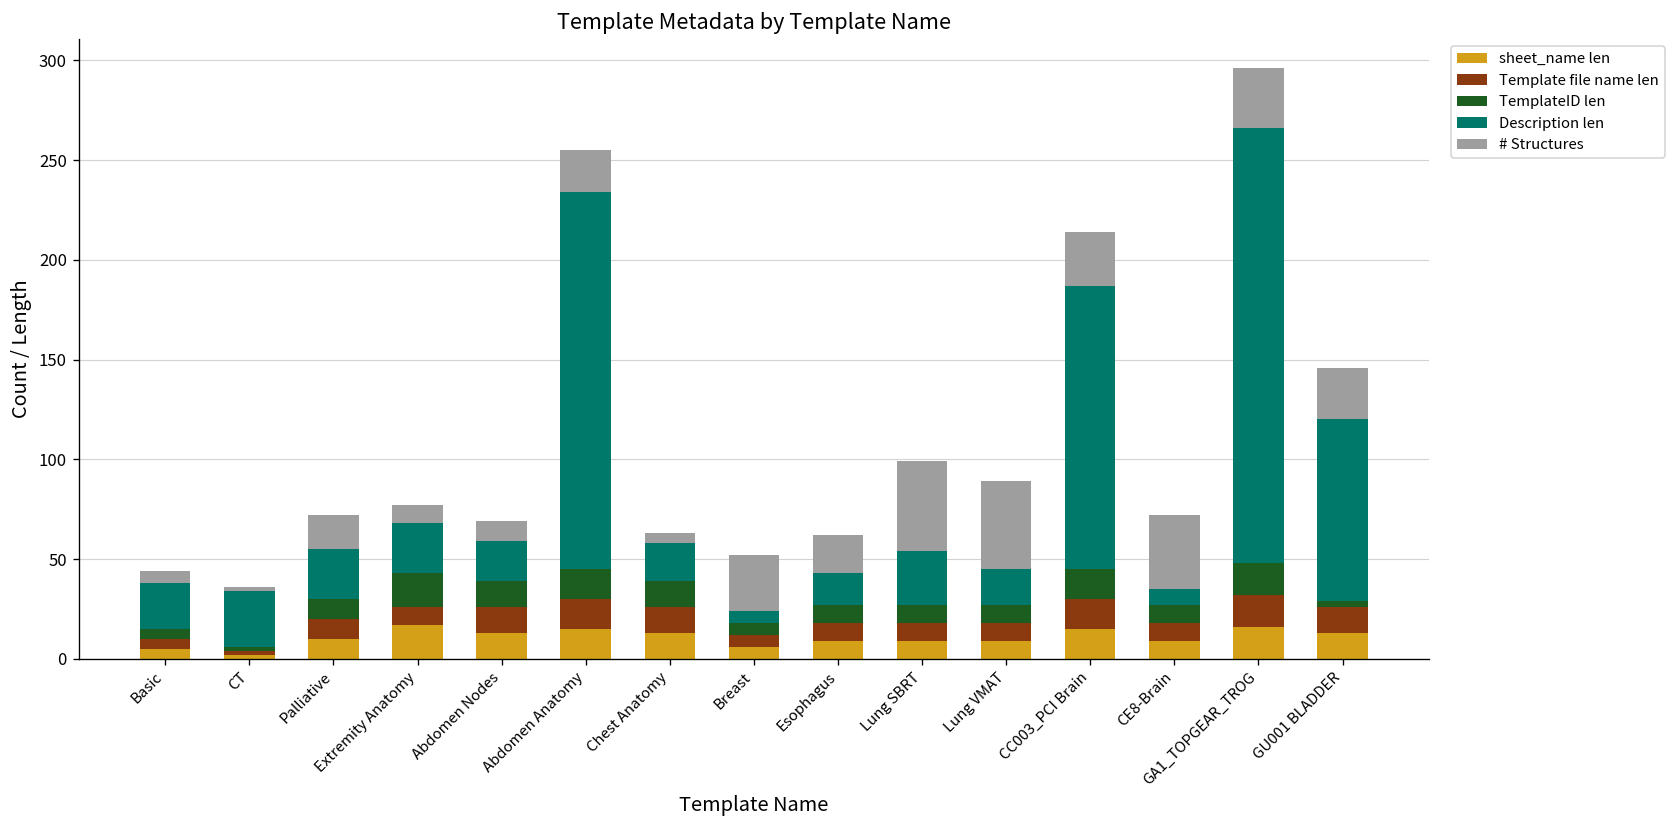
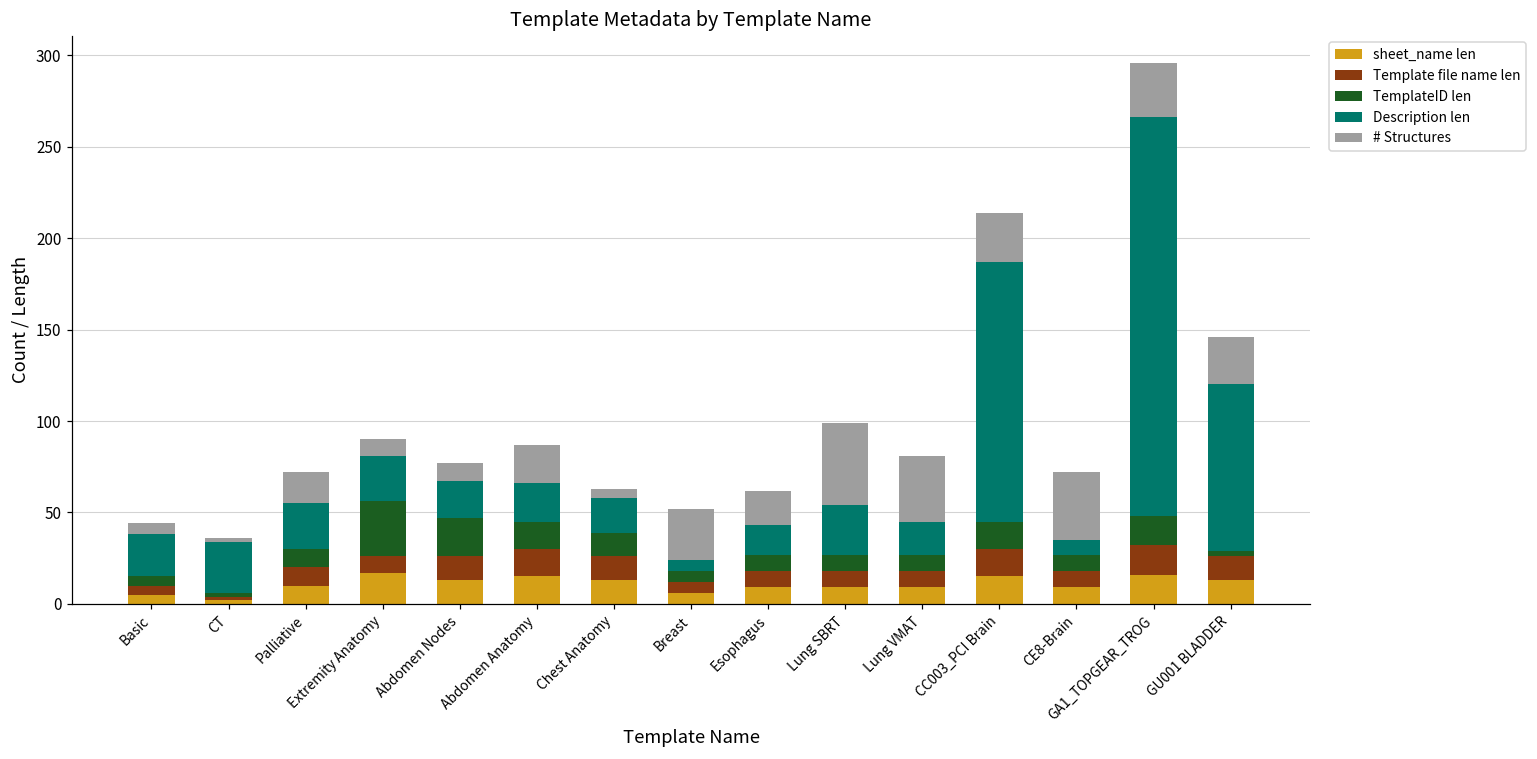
  {
    "sheet_name len": {
      "Basic": 5,
      "CT": 2,
      "Palliative": 10,
      "Extremity Anatomy": 17,
      "Abdomen Nodes": 13,
      "Abdomen Anatomy": 15,
      "Chest Anatomy": 13,
      "Breast": 6,
      "Esophagus": 9,
      "Lung SBRT": 9,
      "Lung VMAT": 9,
      "CC003_PCI Brain": 15,
      "CE8-Brain": 9,
      "GA1_TOPGEAR_TROG": 16,
      "GU001 BLADDER": 13
    },
    "Template file name len": {
      "Basic": 5,
      "CT": 2,
      "Palliative": 10,
      "Extremity Anatomy": 9,
      "Abdomen Nodes": 13,
      "Abdomen Anatomy": 15,
      "Chest Anatomy": 13,
      "Breast": 6,
      "Esophagus": 9,
      "Lung SBRT": 9,
      "Lung VMAT": 9,
      "CC003_PCI Brain": 15,
      "CE8-Brain": 9,
      "GA1_TOPGEAR_TROG": 16,
      "GU001 BLADDER": 13
    },
    "TemplateID len": {
      "Basic": 5,
      "CT": 2,
      "Palliative": 10,
-     "Extremity Anatomy": 17,
-     "Abdomen Nodes": 13,
+     "Extremity Anatomy": 30,
+     "Abdomen Nodes": 21,
      "Abdomen Anatomy": 15,
      "Chest Anatomy": 13,
      "Breast": 6,
      "Esophagus": 9,
      "Lung SBRT": 9,
      "Lung VMAT": 9,
      "CC003_PCI Brain": 15,
      "CE8-Brain": 9,
      "GA1_TOPGEAR_TROG": 16,
      "GU001 BLADDER": 3
    },
    "Description len": {
      "Basic": 23,
      "CT": 28,
      "Palliative": 25,
      "Extremity Anatomy": 25,
      "Abdomen Nodes": 20,
-     "Abdomen Anatomy": 189,
+     "Abdomen Anatomy": 21,
      "Chest Anatomy": 19,
      "Breast": 6,
      "Esophagus": 16,
      "Lung SBRT": 27,
      "Lung VMAT": 18,
      "CC003_PCI Brain": 142,
      "CE8-Brain": 8,
      "GA1_TOPGEAR_TROG": 218,
      "GU001 BLADDER": 91
    },
    "# Structures": {
      "Basic": 6,
      "CT": 2,
      "Palliative": 17,
      "Extremity Anatomy": 9,
      "Abdomen Nodes": 10,
      "Abdomen Anatomy": 21,
      "Chest Anatomy": 5,
      "Breast": 28,
      "Esophagus": 19,
      "Lung SBRT": 45,
-     "Lung VMAT": 44,
+     "Lung VMAT": 36,
      "CC003_PCI Brain": 27,
      "CE8-Brain": 37,
      "GA1_TOPGEAR_TROG": 30,
      "GU001 BLADDER": 26
    }
  }
